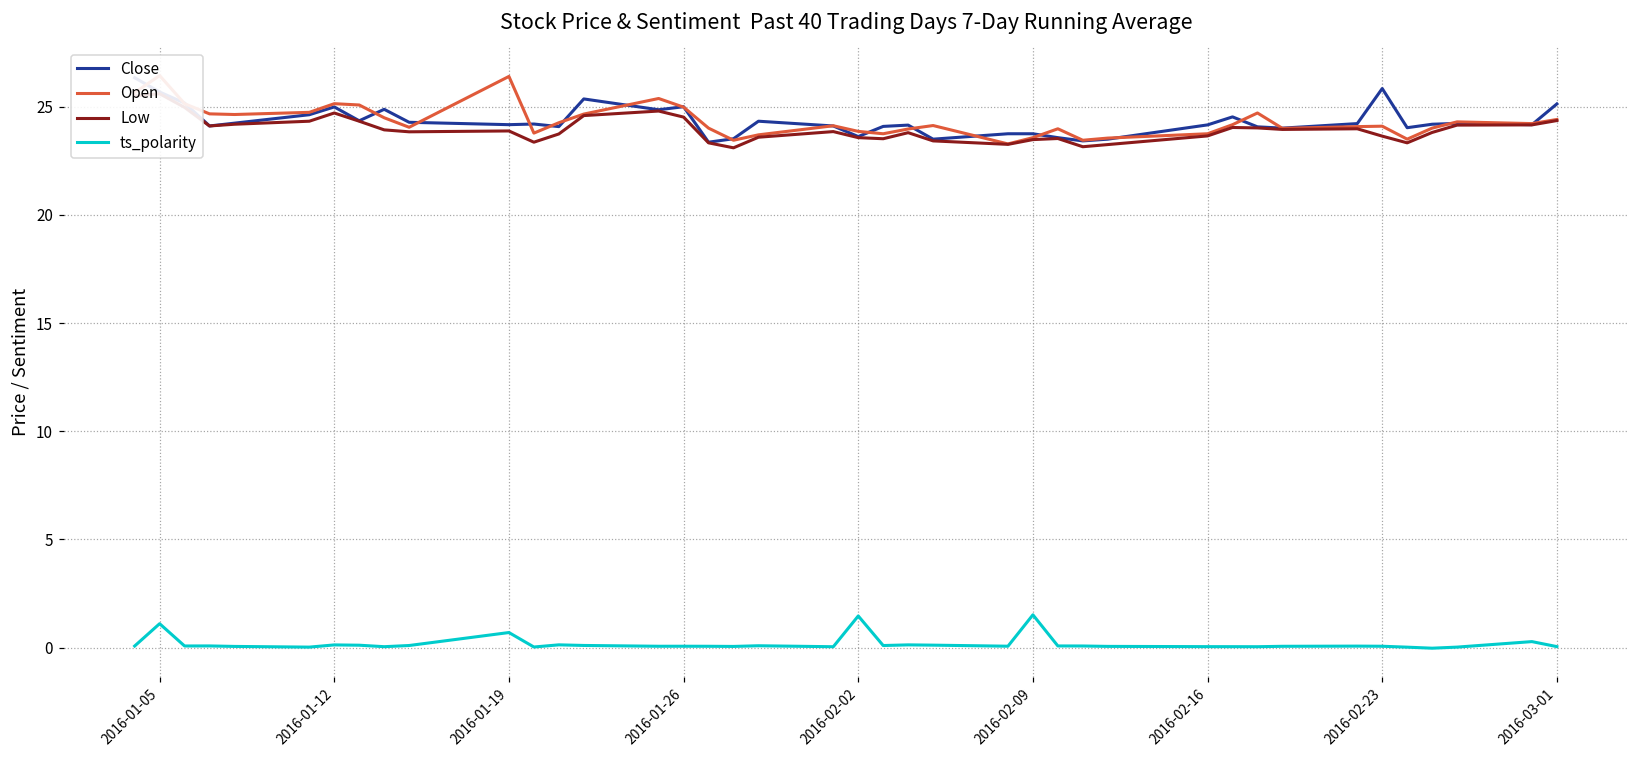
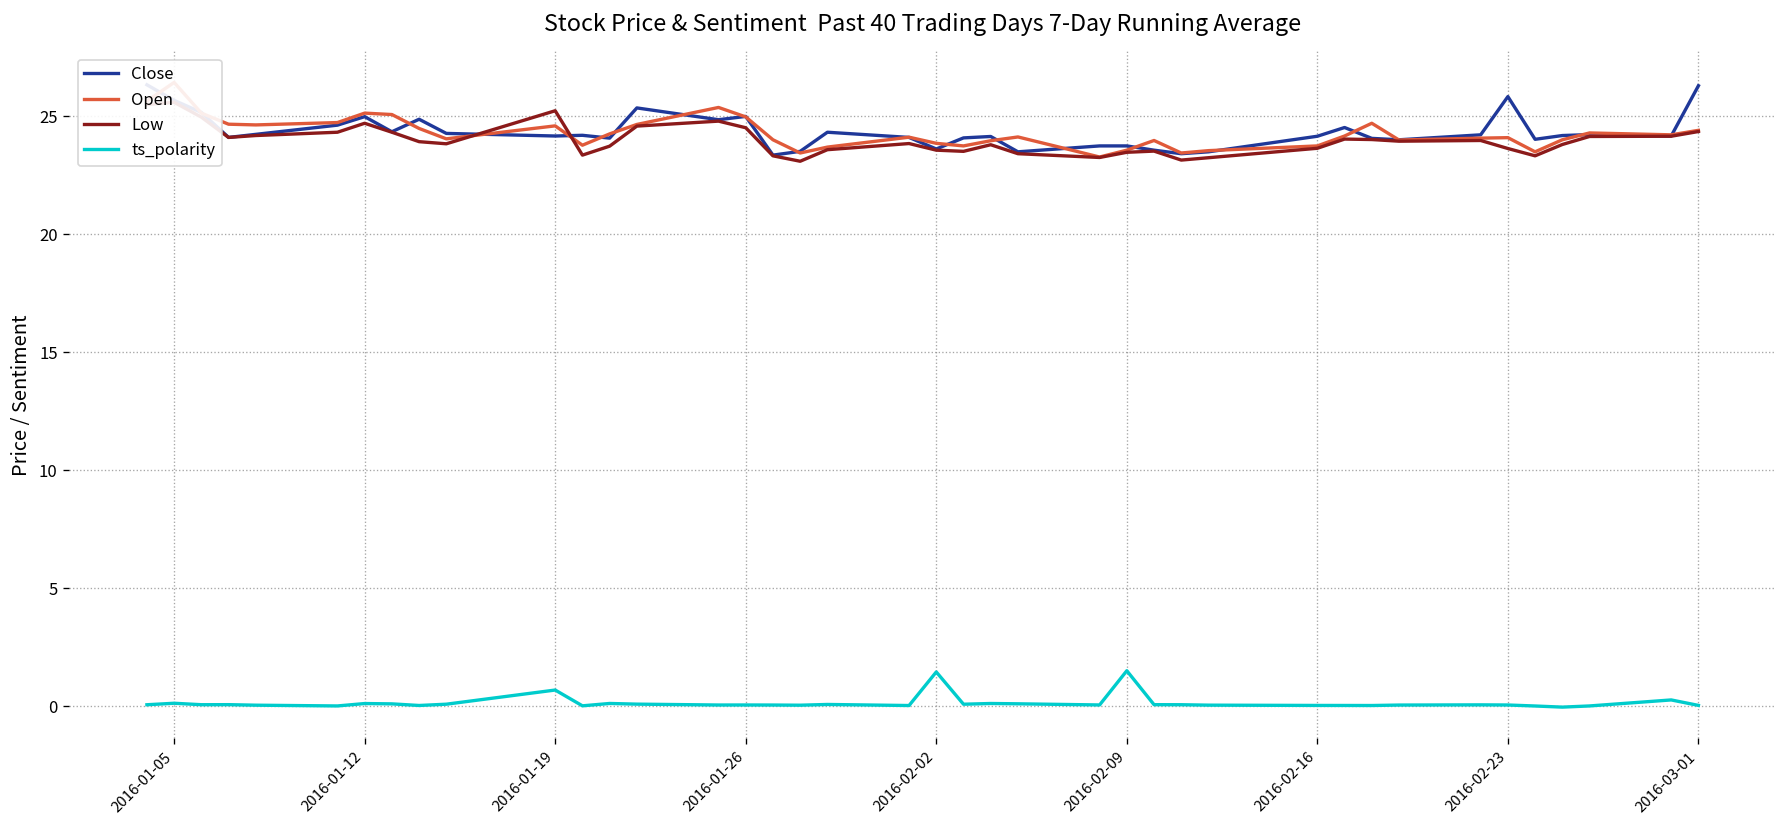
  {
    "Close": {
      "2016-01-12": 25.0,
      "2016-01-19": 24.2,
      "2016-02-09": 23.8,
      "2016-02-16": 24.2,
      "2016-02-23": 25.8,
-     "2016-03-01": 25.1
+     "2016-03-01": 26.3
    },
    "Open": {
      "2016-01-12": 25.1,
-     "2016-01-19": 26.4,
+     "2016-01-19": 24.6,
      "2016-02-02": 23.9,
      "2016-02-23": 24.1
    },
    "Low": {
      "2016-01-12": 24.7,
-     "2016-01-19": 23.9,
+     "2016-01-19": 25.2,
      "2016-01-26": 24.5,
      "2016-02-23": 23.6
    },
    "ts_polarity": {
-     "2016-01-05": 1.1,
+     "2016-01-05": 0.1,
      "2016-01-12": 0.1,
      "2016-01-19": 0.7,
      "2016-01-26": 0.1,
      "2016-02-02": 1.5,
      "2016-02-09": 1.5,
      "2016-02-16": 0.0,
      "2016-02-23": 0.1,
      "2016-03-01": 0.0
    }
  }
